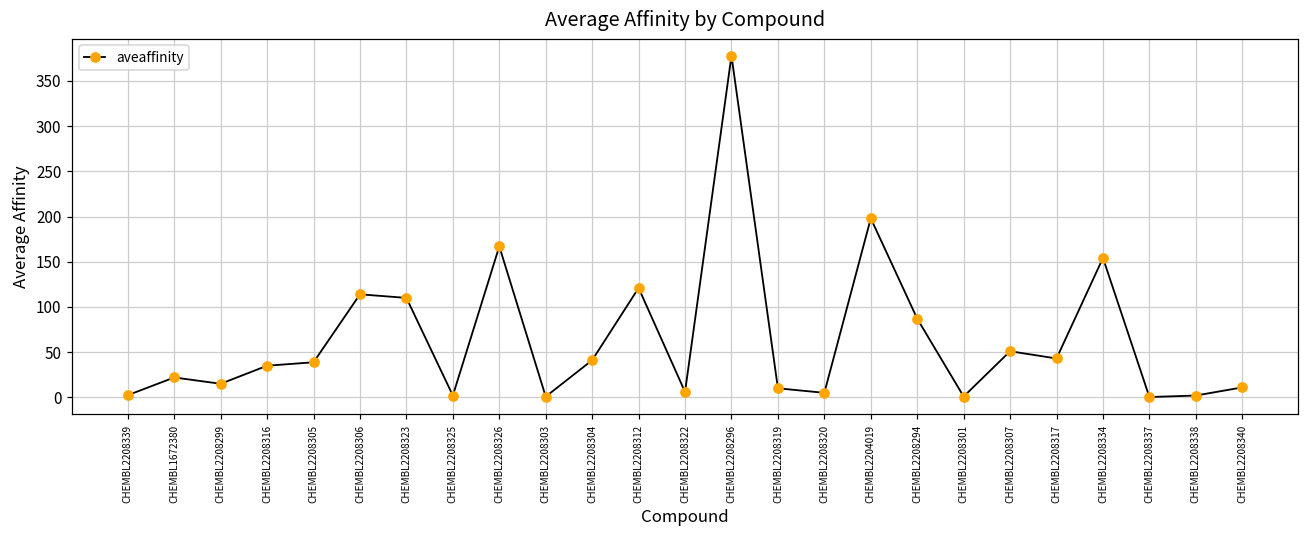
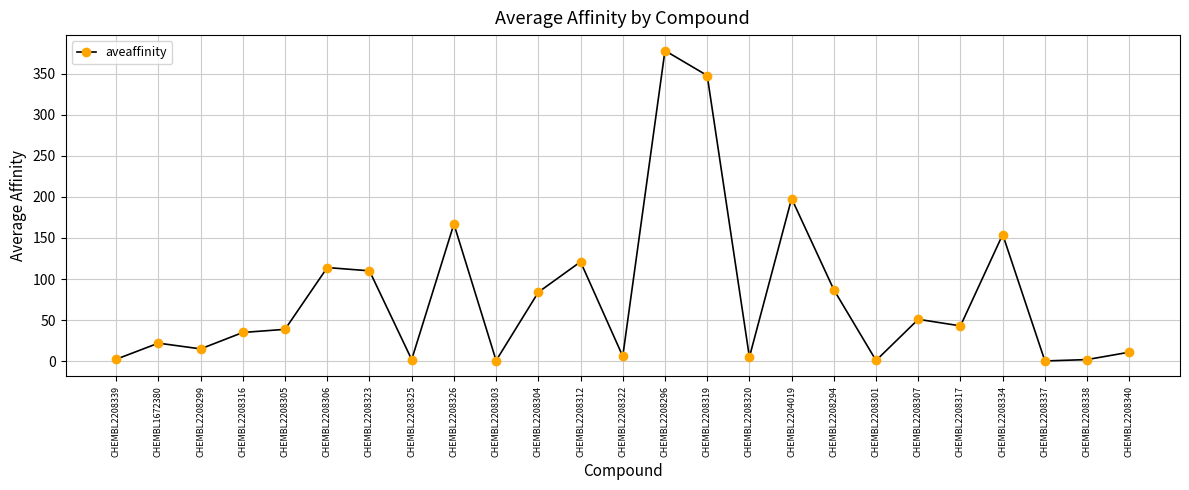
  {
    "CHEMBL2208339": 0,
    "CHEMBL1672380": 20,
    "CHEMBL2208299": 20,
    "CHEMBL2208316": 40,
    "CHEMBL2208305": 40,
    "CHEMBL2208306": 110,
    "CHEMBL2208323": 110,
    "CHEMBL2208325": 0,
    "CHEMBL2208326": 170,
    "CHEMBL2208303": 0,
-   "CHEMBL2208304": 40,
+   "CHEMBL2208304": 80,
    "CHEMBL2208312": 120,
    "CHEMBL2208322": 10,
    "CHEMBL2208296": 380,
-   "CHEMBL2208319": 10,
+   "CHEMBL2208319": 350,
    "CHEMBL2208320": 10,
    "CHEMBL2204019": 200,
    "CHEMBL2208294": 90,
    "CHEMBL2208301": 0,
    "CHEMBL2208307": 50,
    "CHEMBL2208317": 40,
    "CHEMBL2208334": 150,
    "CHEMBL2208337": 0,
    "CHEMBL2208338": 0,
    "CHEMBL2208340": 10
  }
